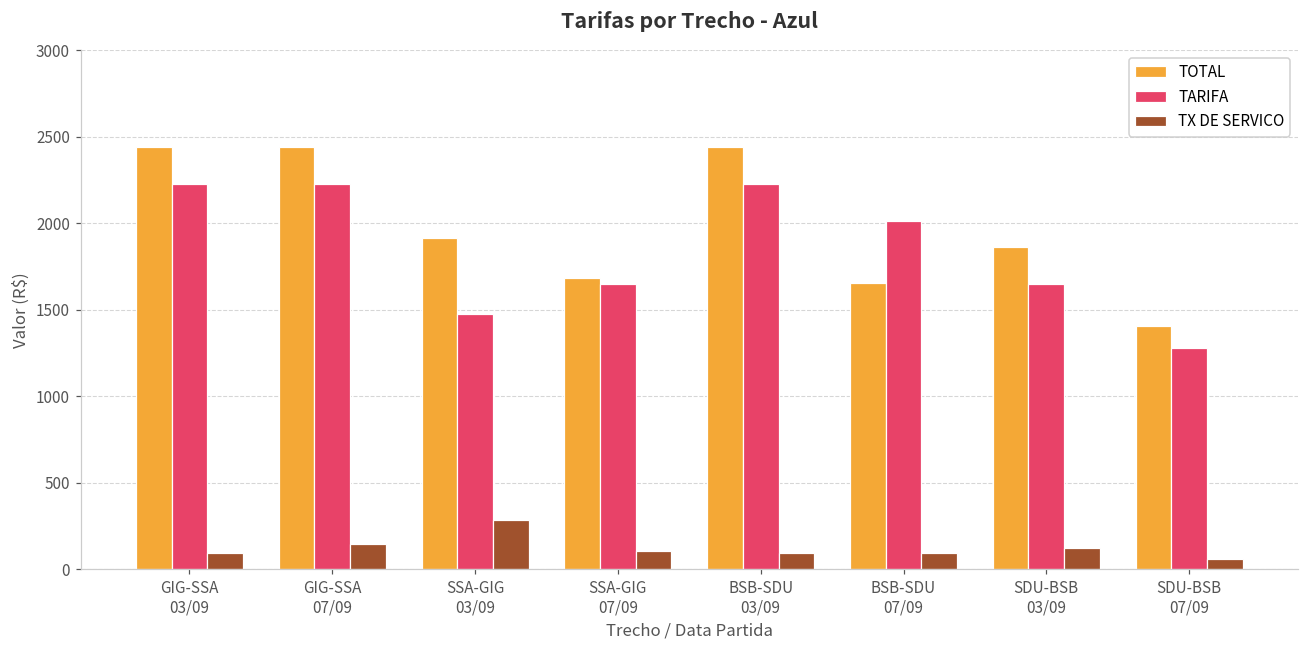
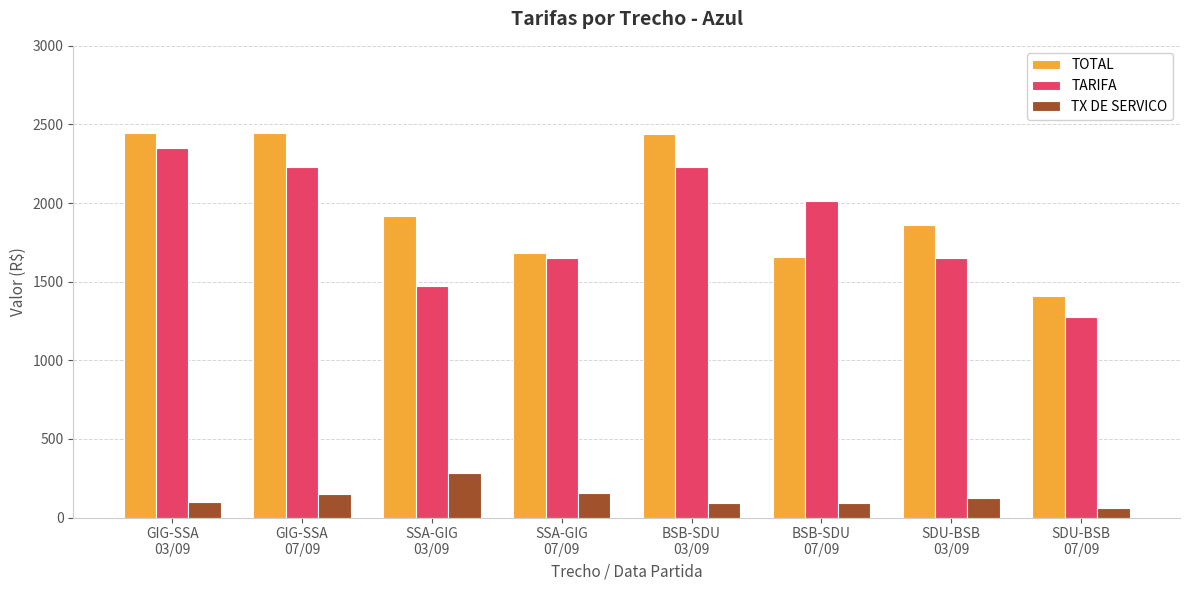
  {
    "TOTAL": {
      "GIG-SSA 03/09": 2440,
      "GIG-SSA 07/09": 2440,
      "SSA-GIG 03/09": 1920,
      "SSA-GIG 07/09": 1680,
      "BSB-SDU 03/09": 2440,
      "BSB-SDU 07/09": 1650,
      "SDU-BSB 03/09": 1860,
      "SDU-BSB 07/09": 1410
    },
    "TARIFA": {
-     "GIG-SSA 03/09": 2230,
+     "GIG-SSA 03/09": 2350,
      "GIG-SSA 07/09": 2230,
      "SSA-GIG 03/09": 1470,
      "SSA-GIG 07/09": 1650,
      "BSB-SDU 03/09": 2230,
      "BSB-SDU 07/09": 2020,
      "SDU-BSB 03/09": 1650,
      "SDU-BSB 07/09": 1280
    },
    "TX DE SERVICO": {
      "GIG-SSA 03/09": 100,
      "GIG-SSA 07/09": 150,
      "SSA-GIG 03/09": 280,
-     "SSA-GIG 07/09": 110,
+     "SSA-GIG 07/09": 160,
      "BSB-SDU 03/09": 90,
      "BSB-SDU 07/09": 90,
      "SDU-BSB 03/09": 120,
      "SDU-BSB 07/09": 60
    }
  }
